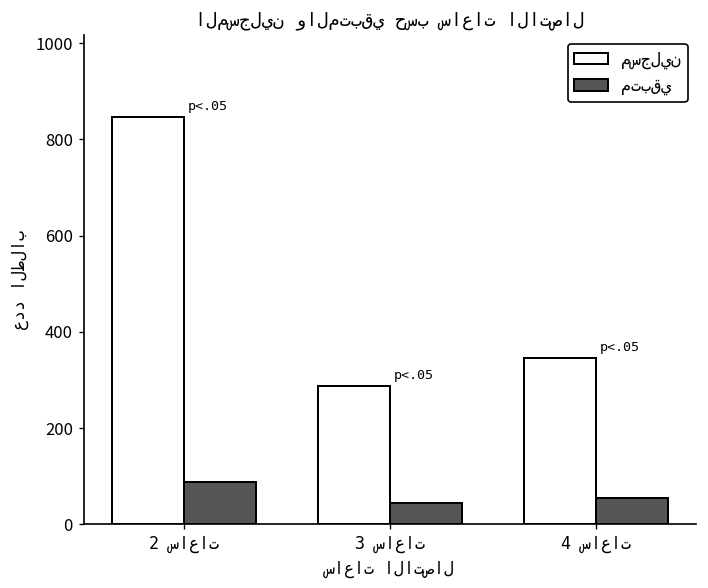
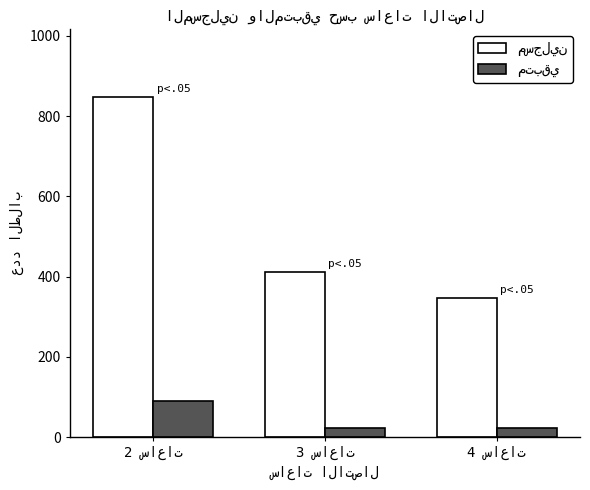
  {
    "مسجلين": {
      "2 ساعات": 850,
-     "3 ساعات": 290,
+     "3 ساعات": 410,
      "4 ساعات": 350
    },
    "متبقي": {
      "2 ساعات": 90,
-     "3 ساعات": 50,
-     "4 ساعات": 50
+     "3 ساعات": 20,
+     "4 ساعات": 20
    }
  }
